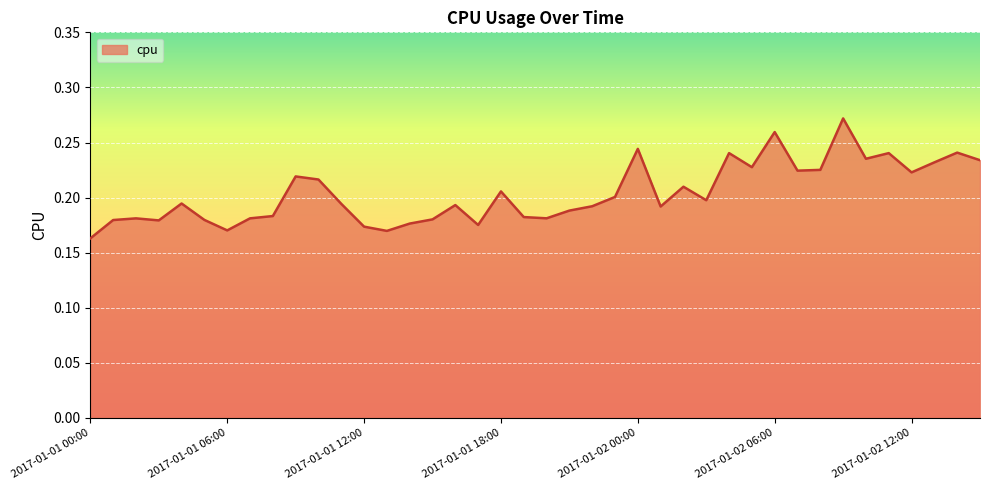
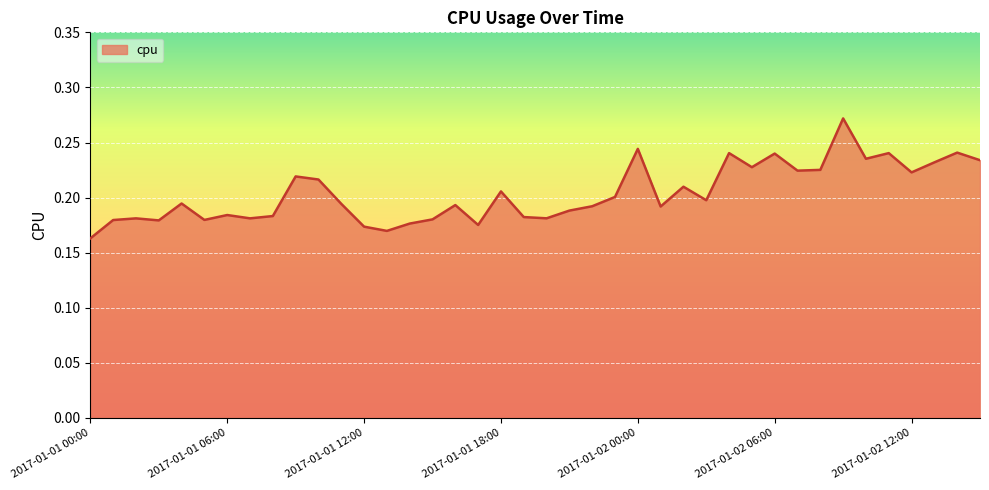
  {
    "2017-01-01 00:00": 0.163,
-   "2017-01-01 06:00": 0.170,
+   "2017-01-01 06:00": 0.184,
    "2017-01-01 12:00": 0.174,
    "2017-01-01 18:00": 0.206,
    "2017-01-02 00:00": 0.244,
-   "2017-01-02 06:00": 0.259,
+   "2017-01-02 06:00": 0.240,
    "2017-01-02 12:00": 0.223
  }
